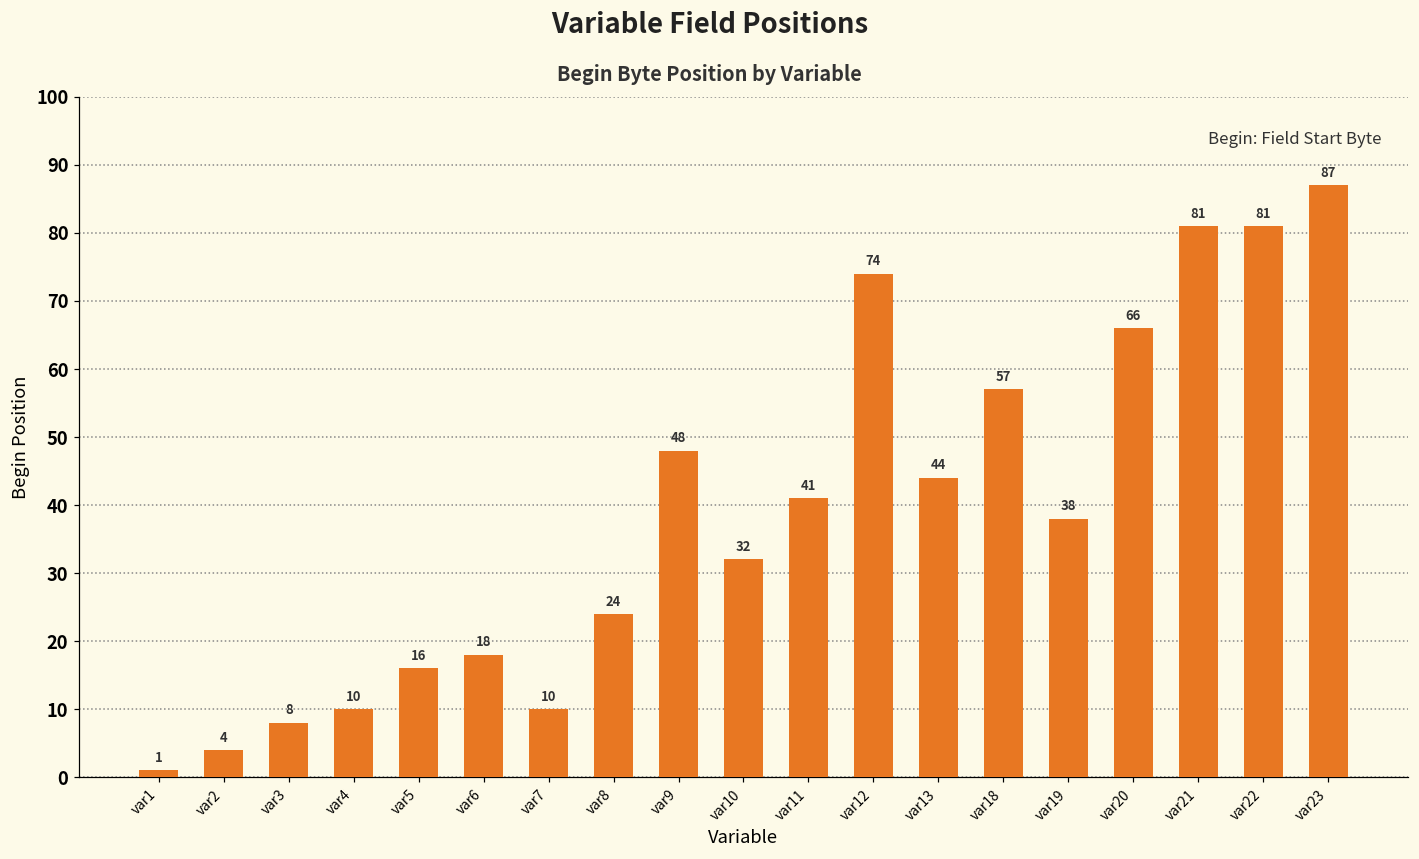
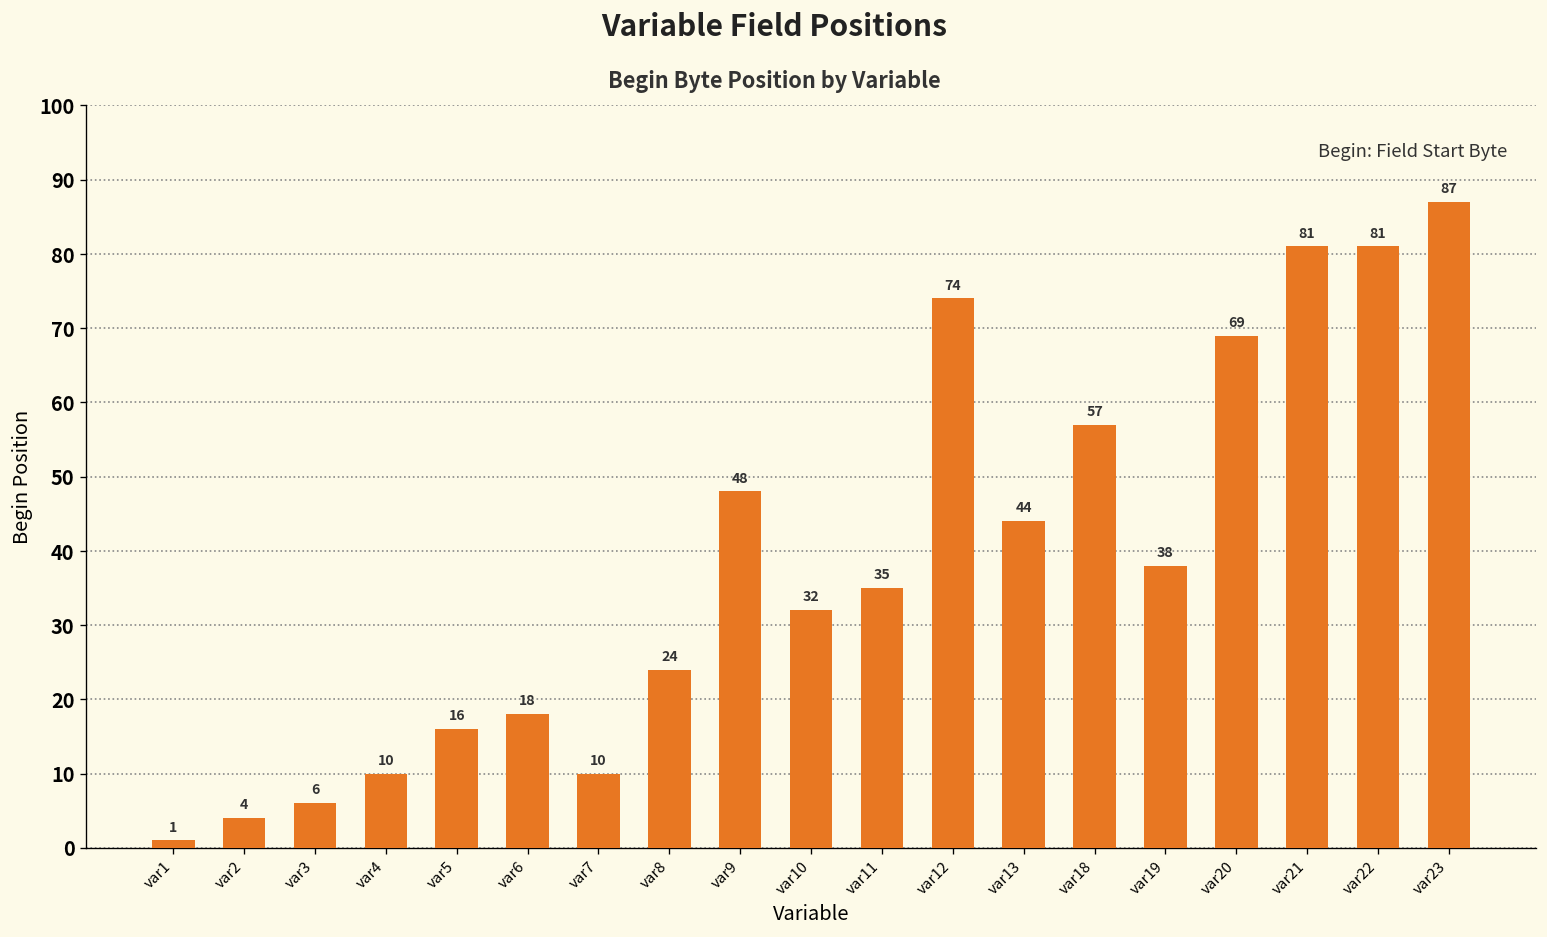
  {
    "var1": 1,
    "var2": 4,
-   "var3": 8,
+   "var3": 6,
    "var4": 10,
    "var5": 16,
    "var6": 18,
    "var7": 10,
    "var8": 24,
    "var9": 48,
    "var10": 32,
-   "var11": 41,
+   "var11": 35,
    "var12": 74,
    "var13": 44,
    "var18": 57,
    "var19": 38,
-   "var20": 66,
+   "var20": 69,
    "var21": 81,
    "var22": 81,
    "var23": 87
  }
